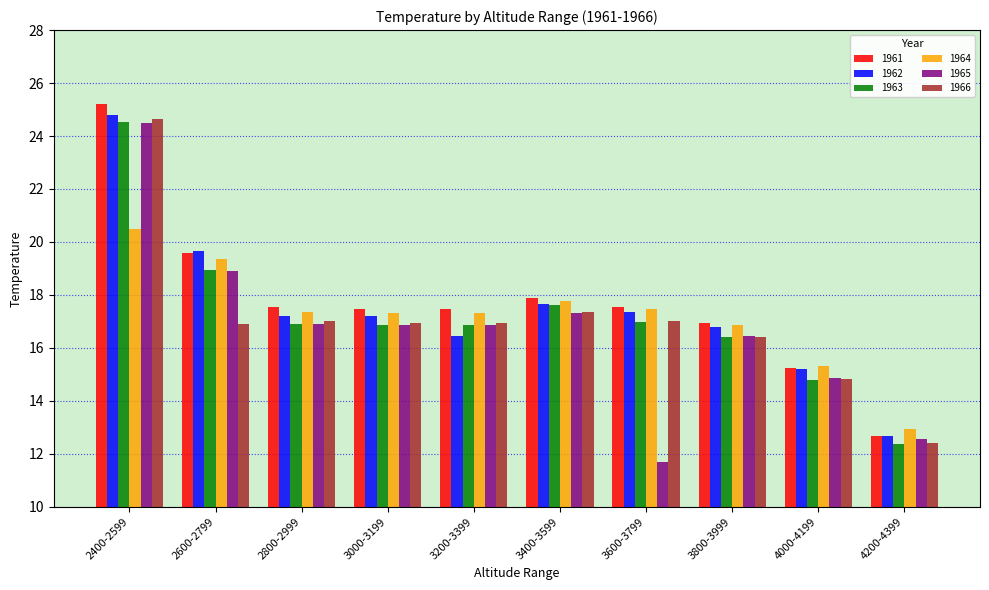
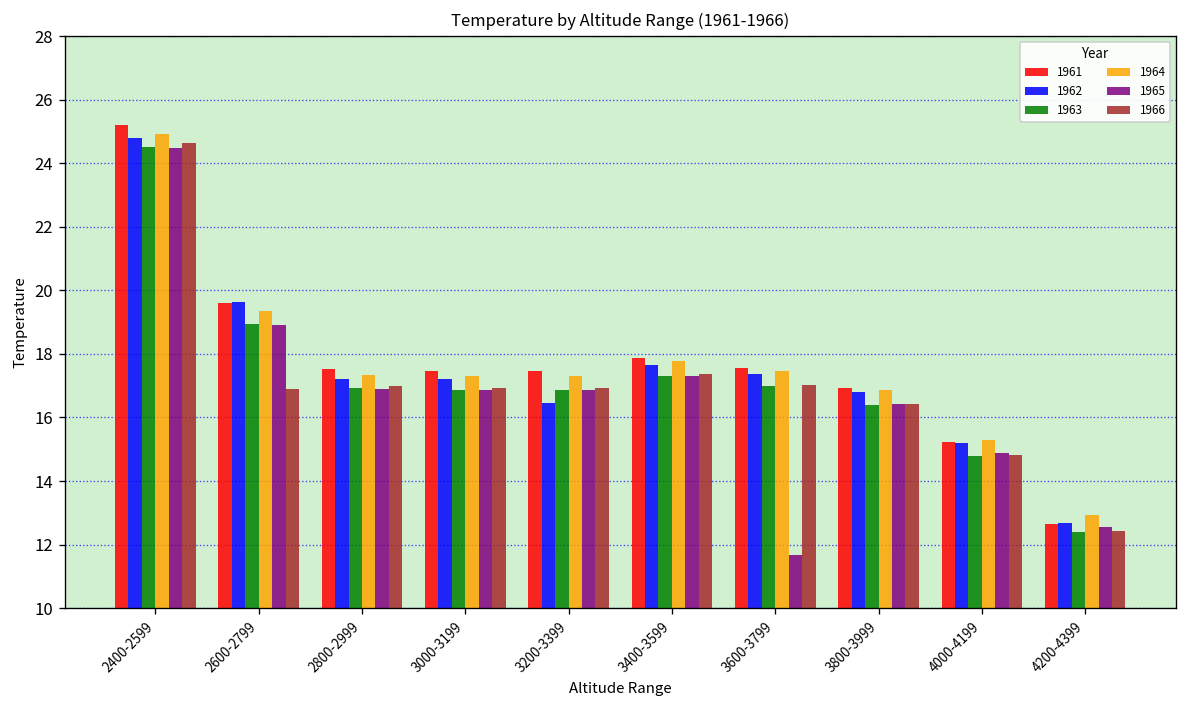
  {
    "1961": {
      "2400-2599": 25.2,
      "2600-2799": 19.6,
      "2800-2999": 17.5,
      "3000-3199": 17.5,
      "3200-3399": 17.5,
      "3400-3599": 17.9,
      "3600-3799": 17.5,
      "3800-3999": 16.9,
      "4000-4199": 15.2,
      "4200-4399": 12.7
    },
    "1962": {
      "2400-2599": 24.8,
      "2600-2799": 19.6,
      "2800-2999": 17.2,
      "3000-3199": 17.2,
      "3200-3399": 16.5,
      "3400-3599": 17.7,
      "3600-3799": 17.4,
      "3800-3999": 16.8,
      "4000-4199": 15.2,
      "4200-4399": 12.7
    },
    "1963": {
      "2400-2599": 24.5,
      "2600-2799": 18.9,
      "2800-2999": 16.9,
      "3000-3199": 16.9,
      "3200-3399": 16.9,
-     "3400-3599": 17.6,
+     "3400-3599": 17.3,
      "3600-3799": 17.0,
      "3800-3999": 16.4,
      "4000-4199": 14.8,
      "4200-4399": 12.4
    },
    "1964": {
-     "2400-2599": 20.5,
+     "2400-2599": 24.9,
      "2600-2799": 19.4,
      "2800-2999": 17.3,
      "3000-3199": 17.3,
      "3200-3399": 17.3,
      "3400-3599": 17.8,
      "3600-3799": 17.5,
      "3800-3999": 16.9,
      "4000-4199": 15.3,
      "4200-4399": 12.9
    },
    "1965": {
      "2400-2599": 24.5,
      "2600-2799": 18.9,
      "2800-2999": 16.9,
      "3000-3199": 16.9,
      "3200-3399": 16.9,
      "3400-3599": 17.3,
      "3600-3799": 11.7,
      "3800-3999": 16.4,
      "4000-4199": 14.9,
      "4200-4399": 12.6
    },
    "1966": {
      "2400-2599": 24.6,
      "2600-2799": 16.9,
      "2800-2999": 17.0,
      "3000-3199": 16.9,
      "3200-3399": 16.9,
      "3400-3599": 17.4,
      "3600-3799": 17.0,
      "3800-3999": 16.4,
      "4000-4199": 14.8,
      "4200-4399": 12.4
    }
  }
